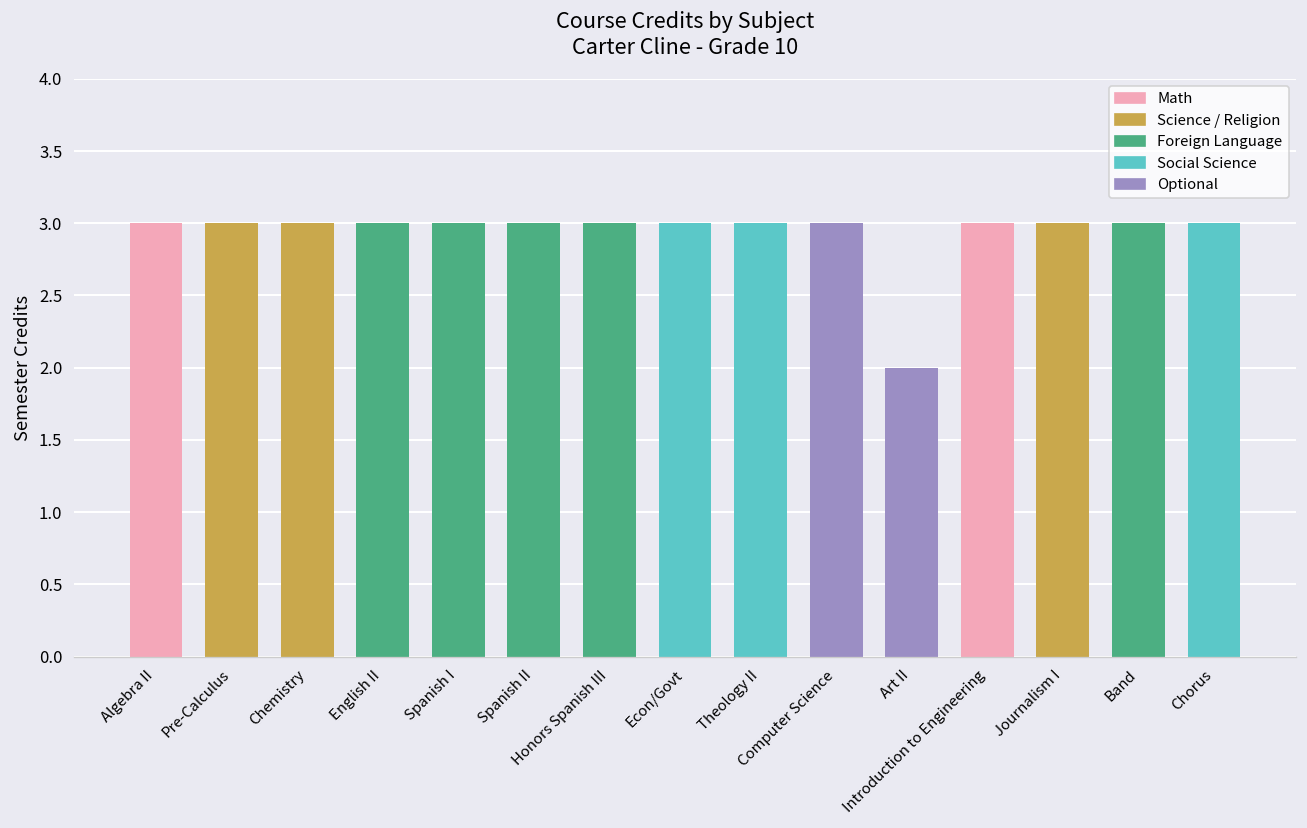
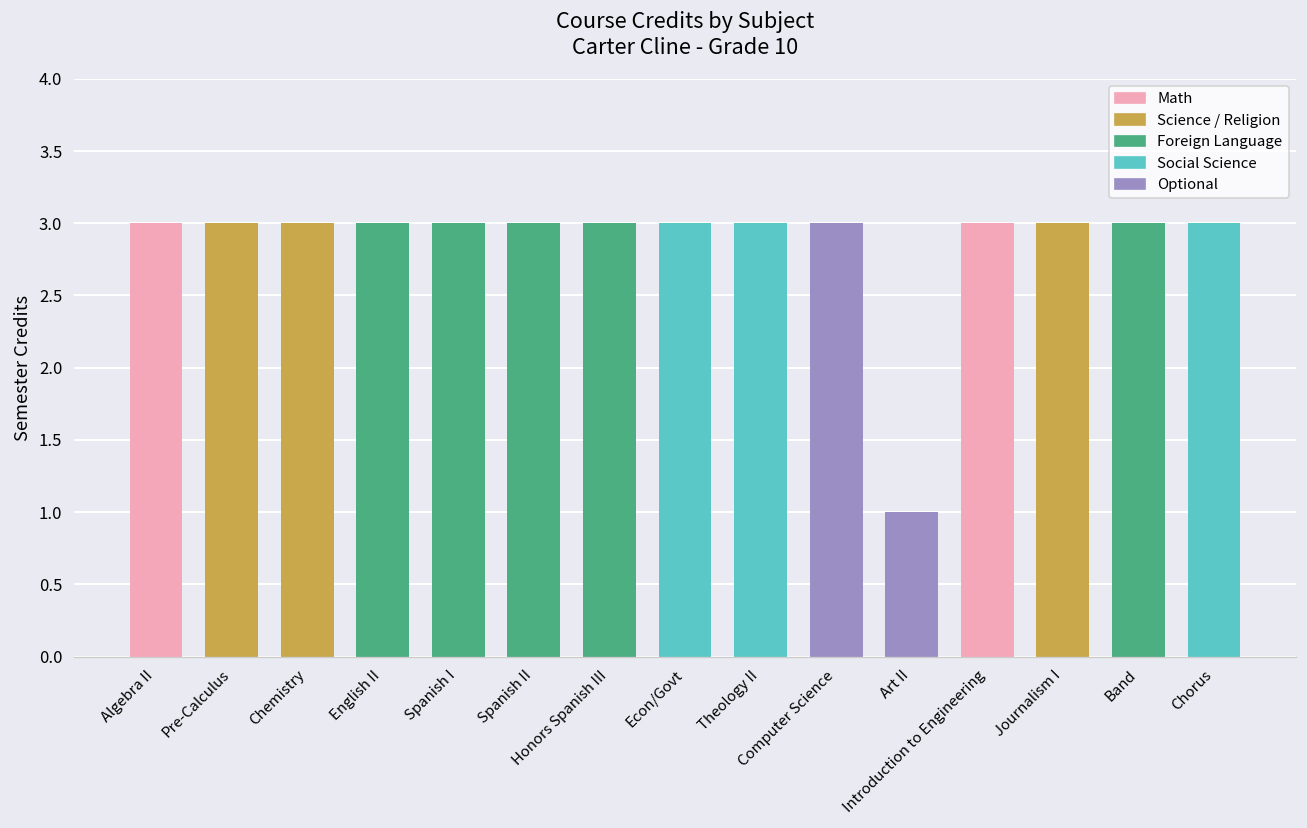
  {
    "Algebra II": 3,
    "Pre-Calculus": 3,
    "Chemistry": 3,
    "English II": 3,
    "Spanish I": 3,
    "Spanish II": 3,
    "Honors Spanish III": 3,
    "Econ/Govt": 3,
    "Theology II": 3,
    "Computer Science": 3,
-   "Art II": 2,
+   "Art II": 1,
    "Introduction to Engineering": 3,
    "Journalism I": 3,
    "Band": 3,
    "Chorus": 3
  }
